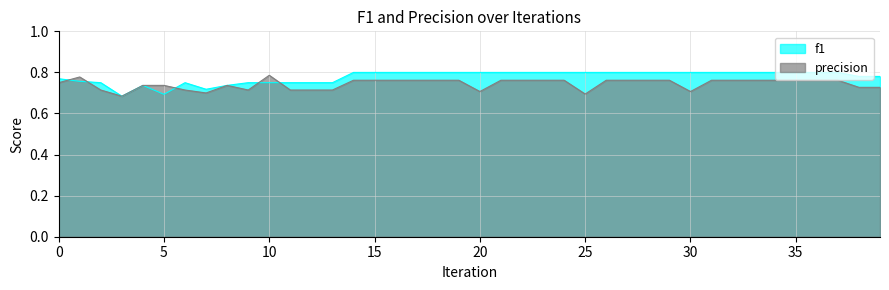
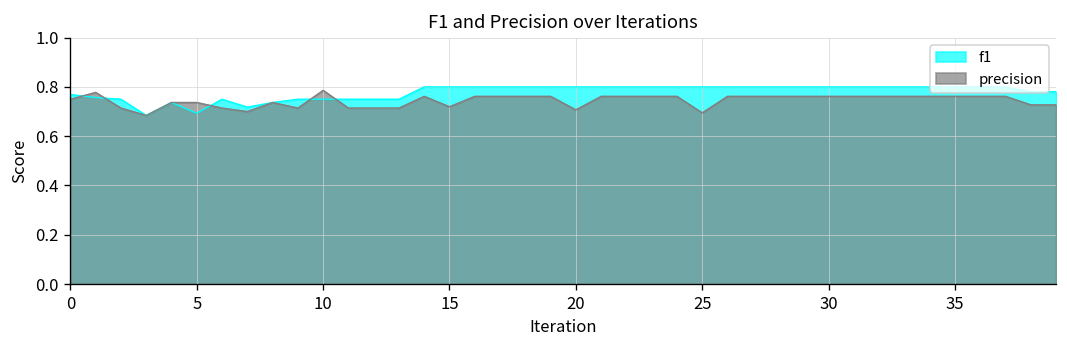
  {
    "f1": {
      "0": 0.77,
      "5": 0.69,
      "10": 0.75,
      "15": 0.80,
      "20": 0.80,
      "25": 0.80,
      "30": 0.80
    },
    "precision": {
      "0": 0.75,
      "5": 0.74,
      "10": 0.79,
-     "15": 0.76,
+     "15": 0.72,
      "20": 0.71,
      "25": 0.69,
-     "30": 0.71,
+     "30": 0.76,
      "35": 0.76
    }
  }
